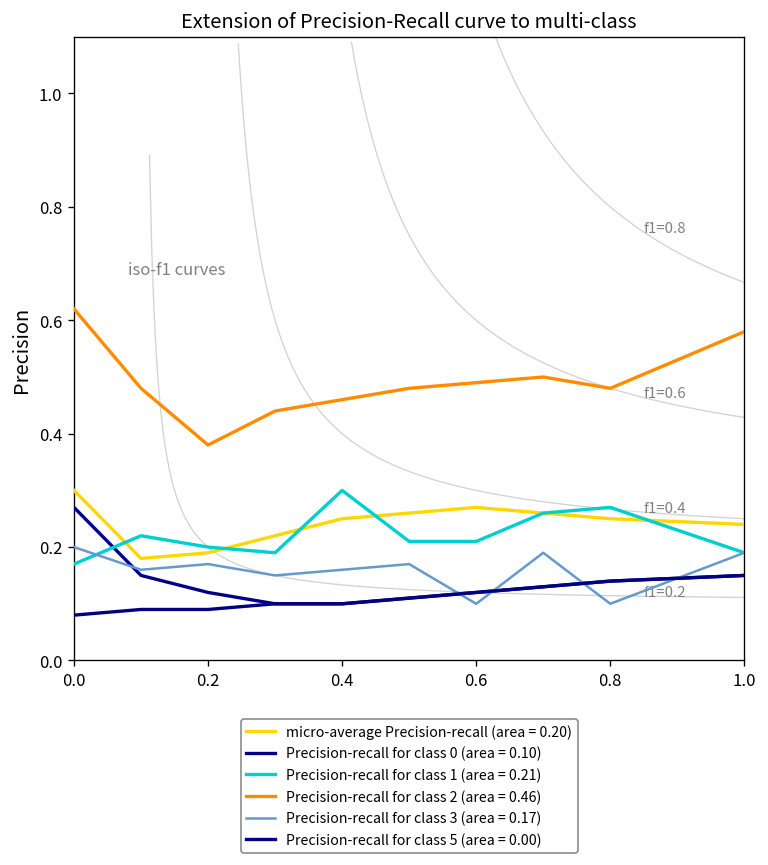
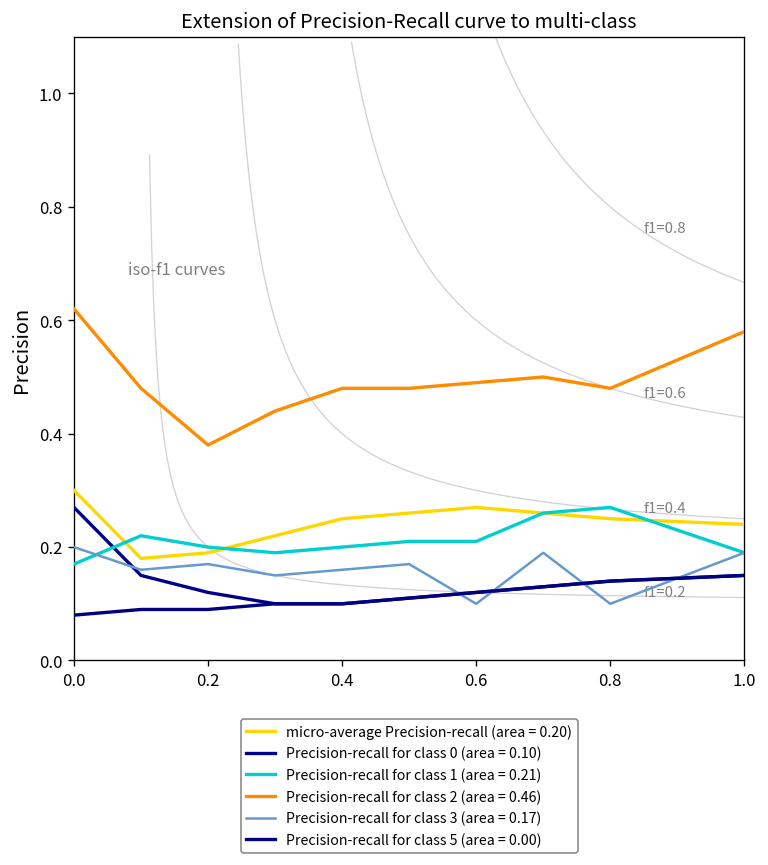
  {
    "micro-average Precision-recall (area = 0.20)": {
      "0.0": 0.30,
      "0.2": 0.19,
      "0.4": 0.25,
      "0.6": 0.27,
      "0.8": 0.25,
      "1.0": 0.24
    },
    "Precision-recall for class 1 (area = 0.21)": {
      "0.0": 0.17,
-     "0.4": 0.3,
+     "0.4": 0.2,
      "0.6": 0.21
    },
    "Precision-recall for class 2 (area = 0.46)": {
      "0.0": 0.62,
      "0.2": 0.38,
-     "0.4": 0.46,
+     "0.4": 0.48,
      "0.6": 0.49,
      "1.0": 0.58
    },
    "Precision-recall for class 3 (area = 0.17)": {
      "0.0": 0.20,
      "0.2": 0.17,
      "0.4": 0.16,
      "0.6": 0.10,
      "0.8": 0.10
    }
  }
